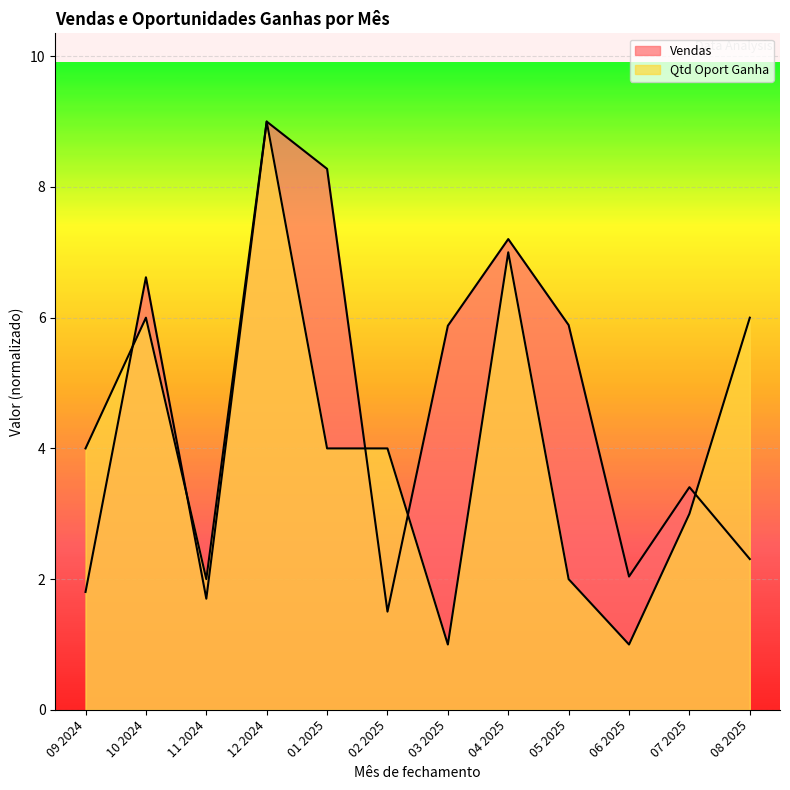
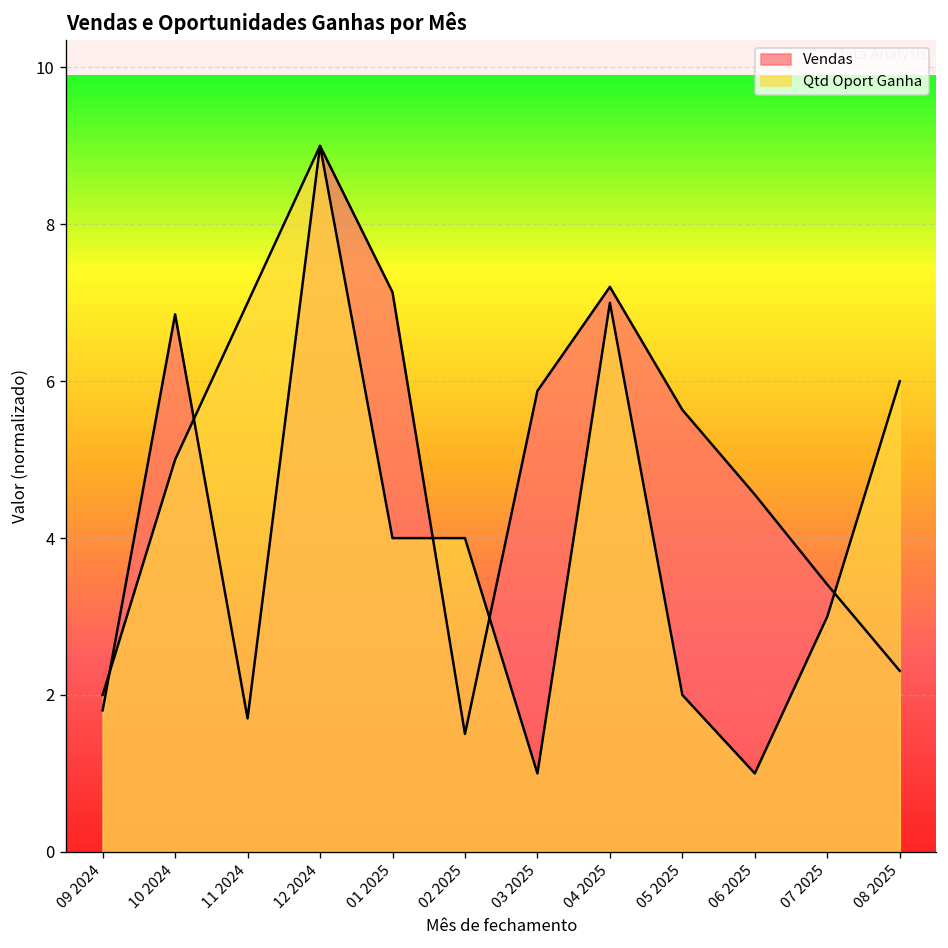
  {
    "Vendas": {
      "09 2024": 1.8,
-     "10 2024": 6.6,
+     "10 2024": 6.9,
      "11 2024": 1.7,
-     "01 2025": 8.3,
+     "01 2025": 7.1,
      "02 2025": 1.5,
      "03 2025": 5.9,
      "04 2025": 7.2,
-     "05 2025": 5.9,
-     "06 2025": 2.0,
+     "05 2025": 5.6,
+     "06 2025": 4.6,
      "07 2025": 3.4,
      "08 2025": 2.3
    },
    "Qtd Oport Ganha": {
-     "09 2024": 4,
-     "10 2024": 6,
-     "11 2024": 2,
+     "09 2024": 2,
+     "10 2024": 5,
+     "11 2024": 7,
      "01 2025": 4,
      "02 2025": 4,
      "03 2025": 1,
      "04 2025": 7,
      "05 2025": 2,
      "06 2025": 1,
      "07 2025": 3,
      "08 2025": 6
    }
  }
